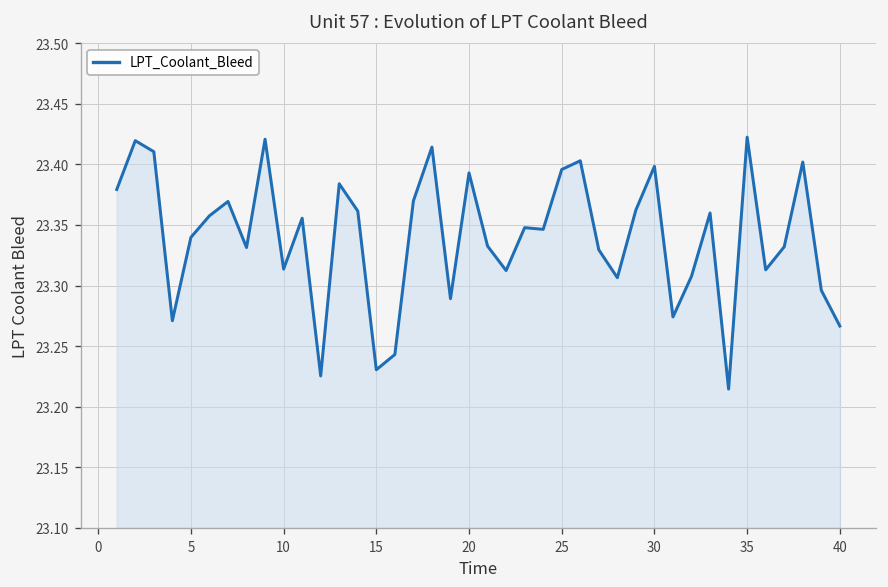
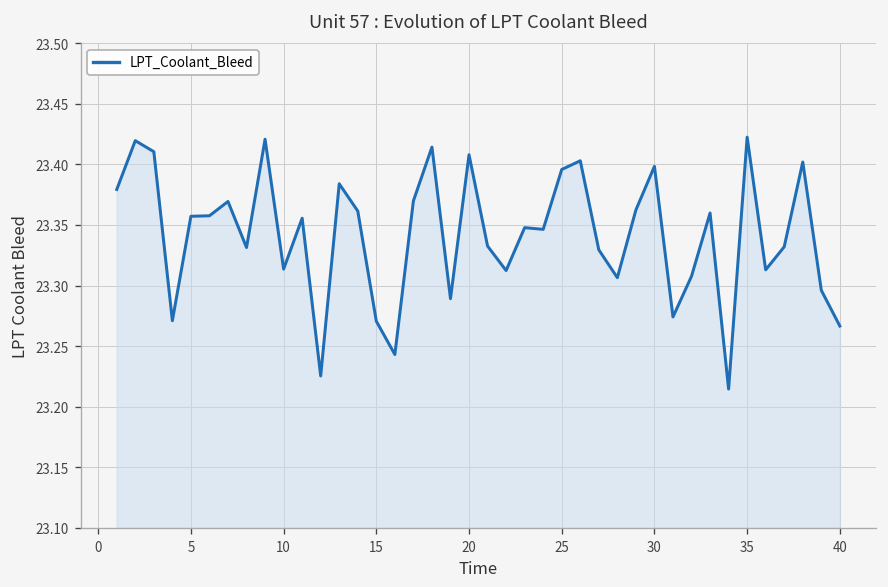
  {
-   "5": 23.340,
+   "5": 23.357,
    "10": 23.314,
-   "15": 23.231,
-   "20": 23.393,
+   "15": 23.271,
+   "20": 23.408,
    "25": 23.396,
    "30": 23.398,
    "35": 23.423,
    "40": 23.267
  }
